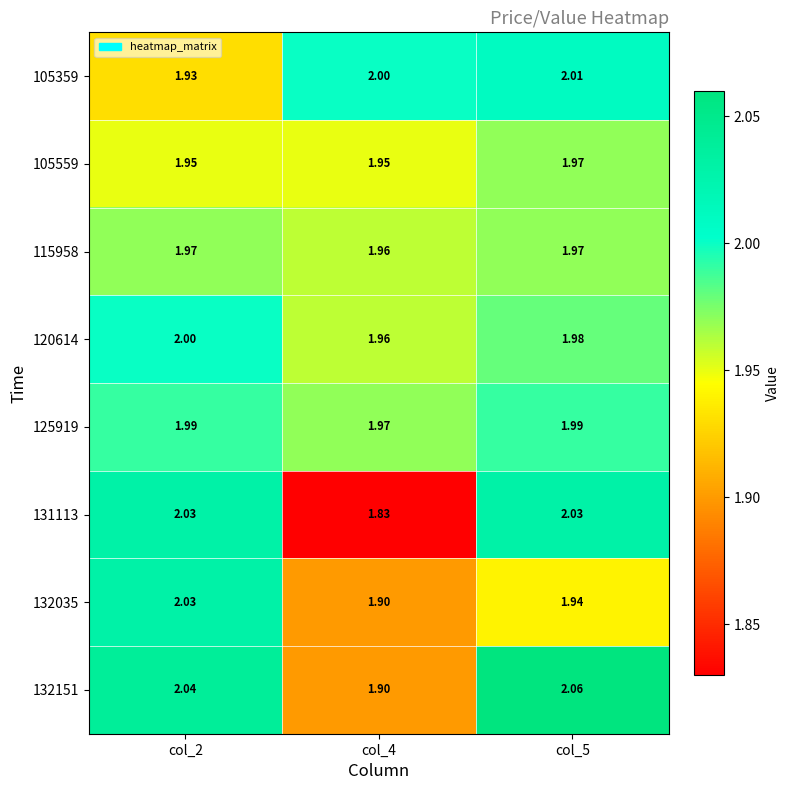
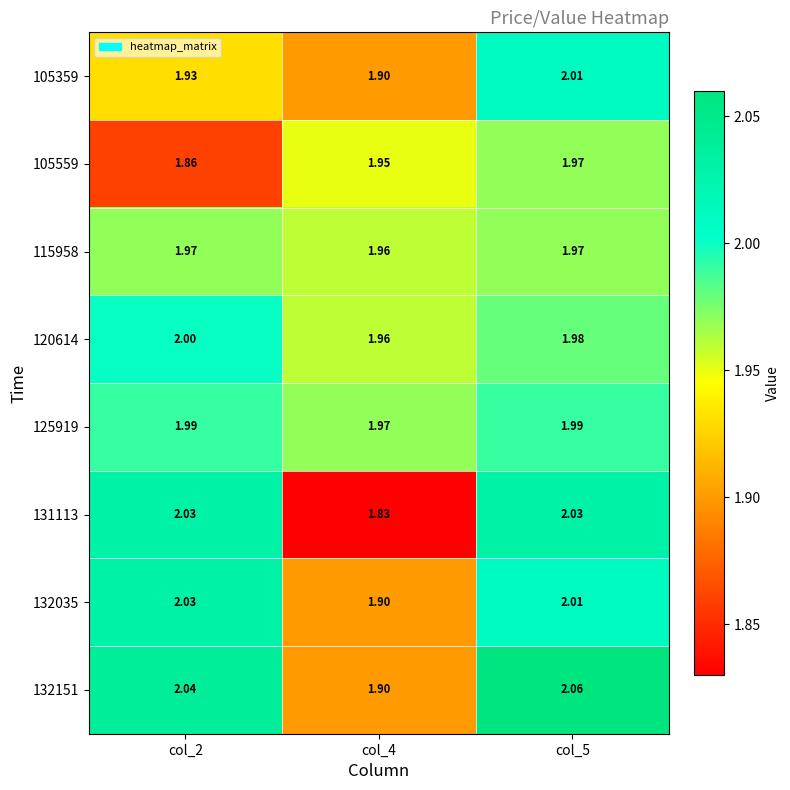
  {
    "105359": {
      "col_2": 1.93,
-     "col_4": 2.00,
+     "col_4": 1.90,
      "col_5": 2.01
    },
    "105559": {
-     "col_2": 1.95,
+     "col_2": 1.86,
      "col_4": 1.95,
      "col_5": 1.97
    },
    "115958": {
      "col_2": 1.97,
      "col_4": 1.96,
      "col_5": 1.97
    },
    "120614": {
      "col_2": 2.00,
      "col_4": 1.96,
      "col_5": 1.98
    },
    "125919": {
      "col_2": 1.99,
      "col_4": 1.97,
      "col_5": 1.99
    },
    "131113": {
      "col_2": 2.03,
      "col_4": 1.83,
      "col_5": 2.03
    },
    "132035": {
      "col_2": 2.03,
      "col_4": 1.90,
-     "col_5": 1.94
+     "col_5": 2.01
    },
    "132151": {
      "col_2": 2.04,
      "col_4": 1.90,
      "col_5": 2.06
    }
  }
